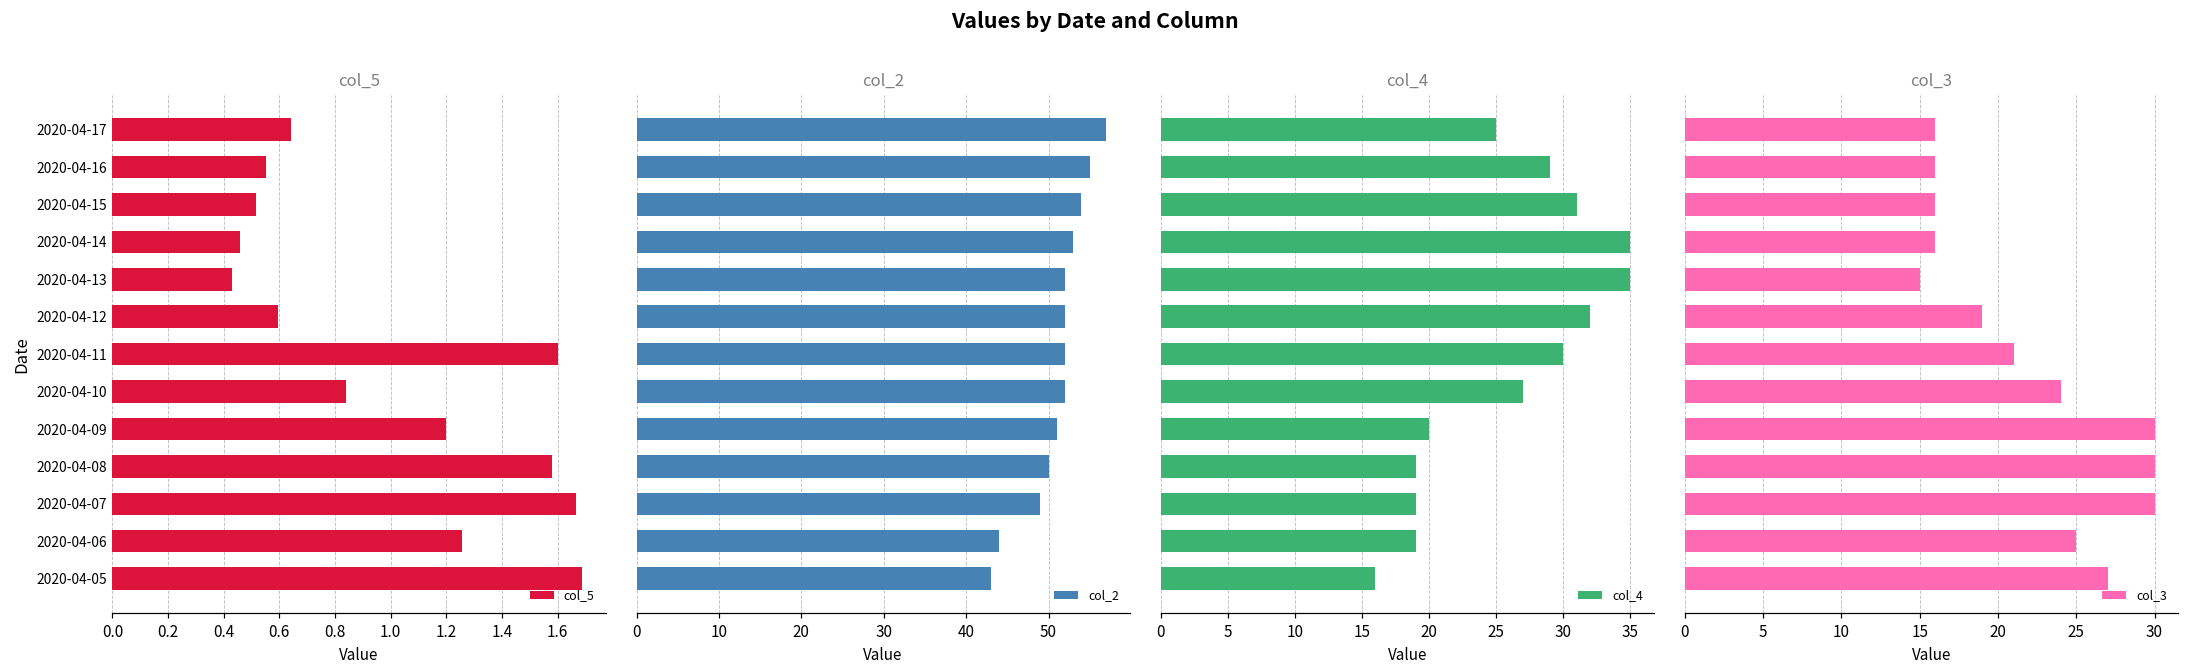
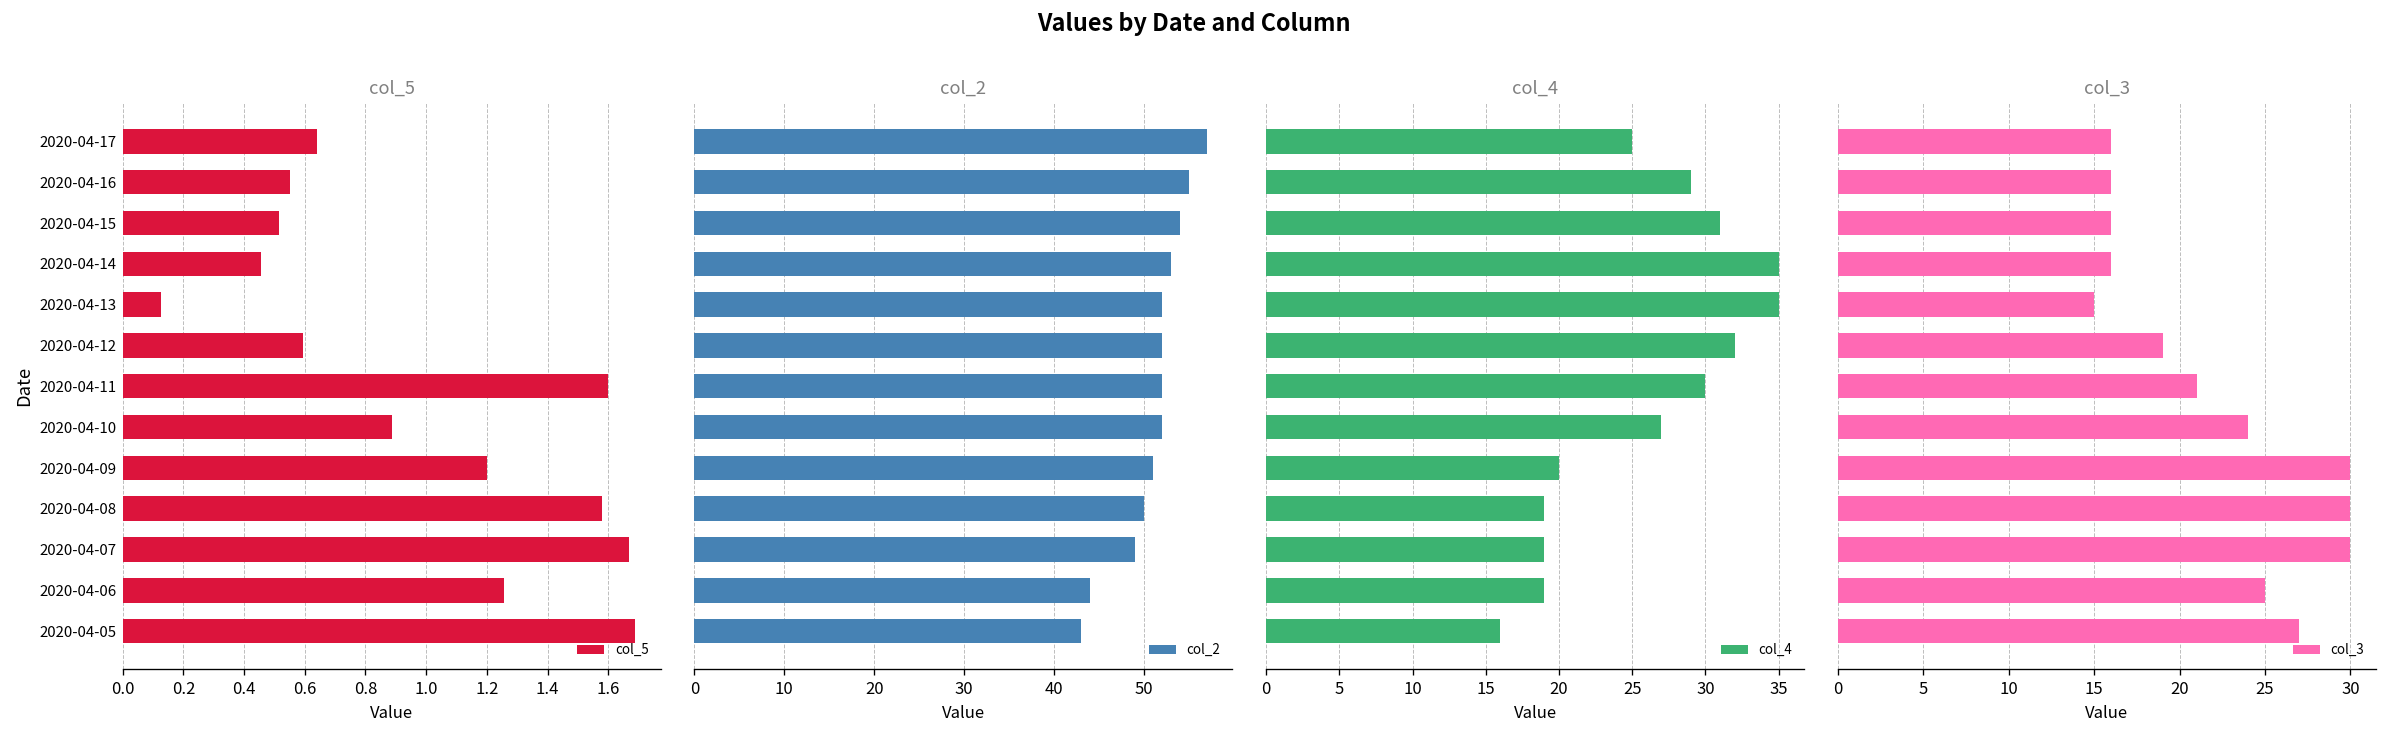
  {
    "col_5": {
      "2020-04-17": 0.64,
      "2020-04-16": 0.55,
      "2020-04-15": 0.52,
      "2020-04-14": 0.46,
-     "2020-04-13": 0.43,
+     "2020-04-13": 0.12,
      "2020-04-12": 0.59,
      "2020-04-11": 1.60,
-     "2020-04-10": 0.84,
+     "2020-04-10": 0.89,
      "2020-04-09": 1.20,
      "2020-04-08": 1.58,
      "2020-04-07": 1.67,
      "2020-04-06": 1.26,
      "2020-04-05": 1.69
    }
  }
